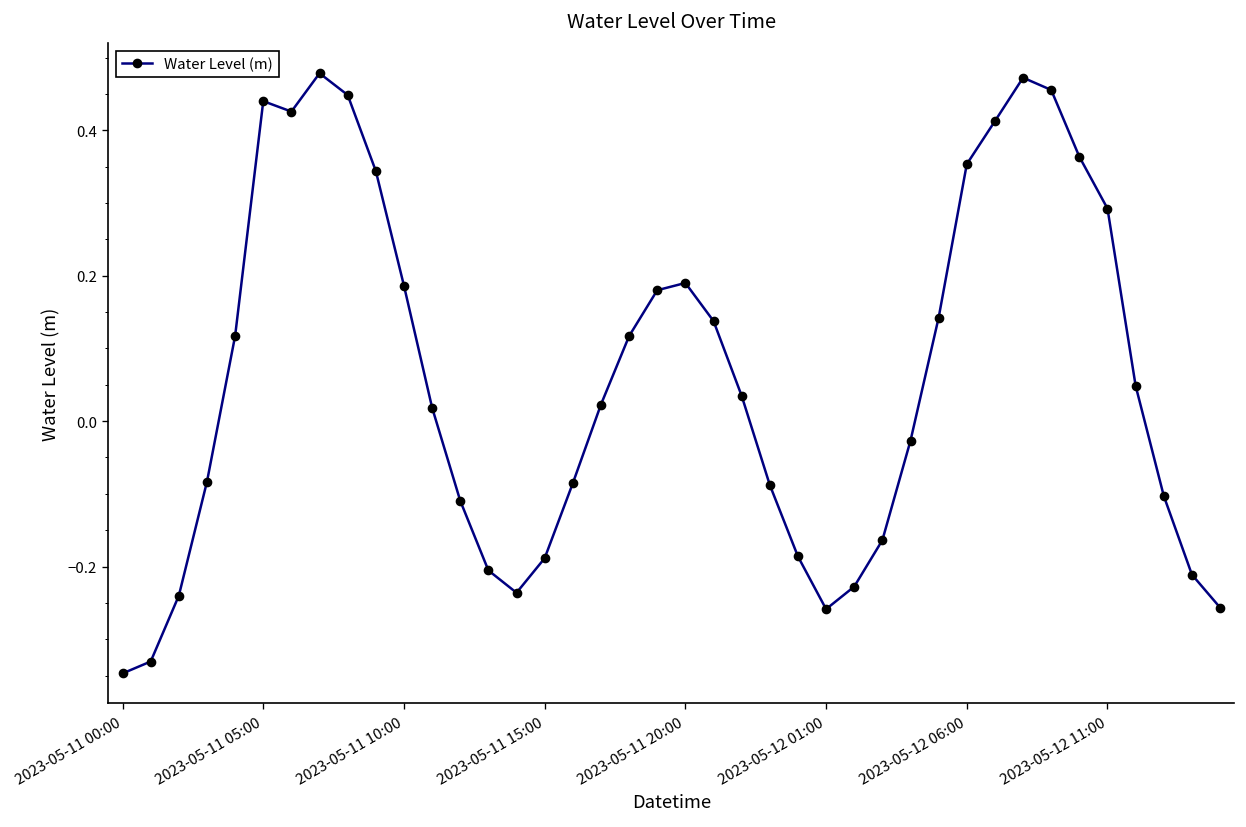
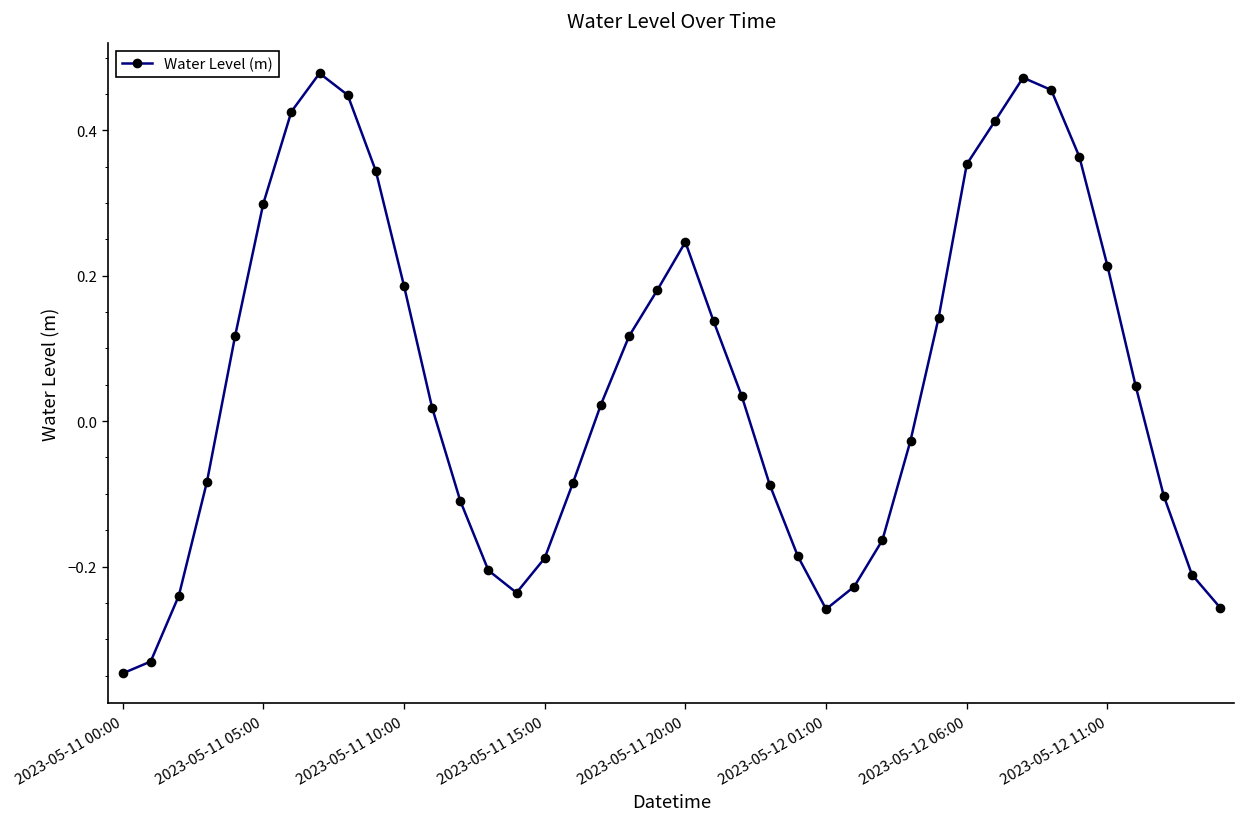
  {
    "2023-05-11 00:00": -0.35,
-   "2023-05-11 05:00": 0.44,
+   "2023-05-11 05:00": 0.30,
    "2023-05-11 10:00": 0.19,
    "2023-05-11 15:00": -0.19,
-   "2023-05-11 20:00": 0.19,
+   "2023-05-11 20:00": 0.25,
    "2023-05-12 01:00": -0.26,
    "2023-05-12 06:00": 0.35,
-   "2023-05-12 11:00": 0.29
+   "2023-05-12 11:00": 0.21
  }
